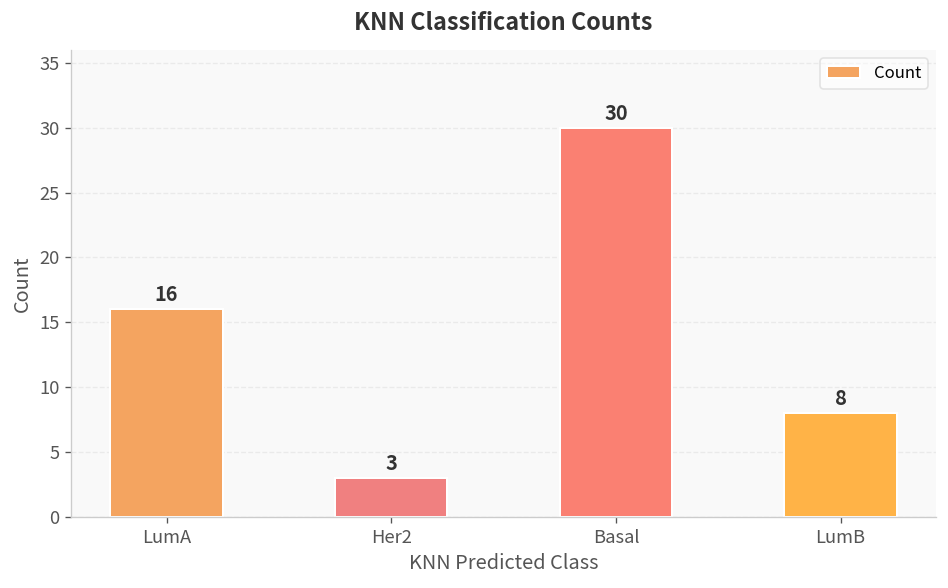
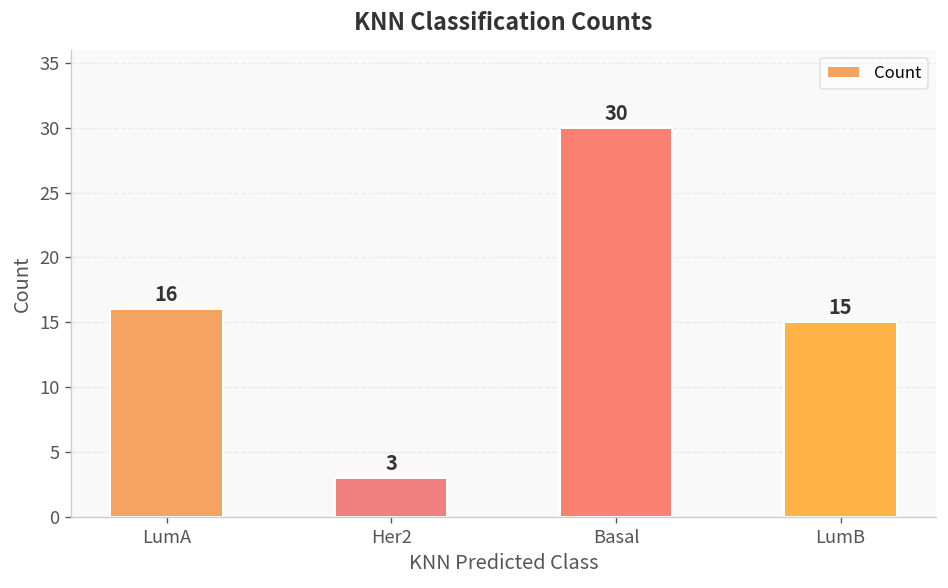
  {
    "LumA": 16,
    "Her2": 3,
    "Basal": 30,
-   "LumB": 8
+   "LumB": 15
  }
